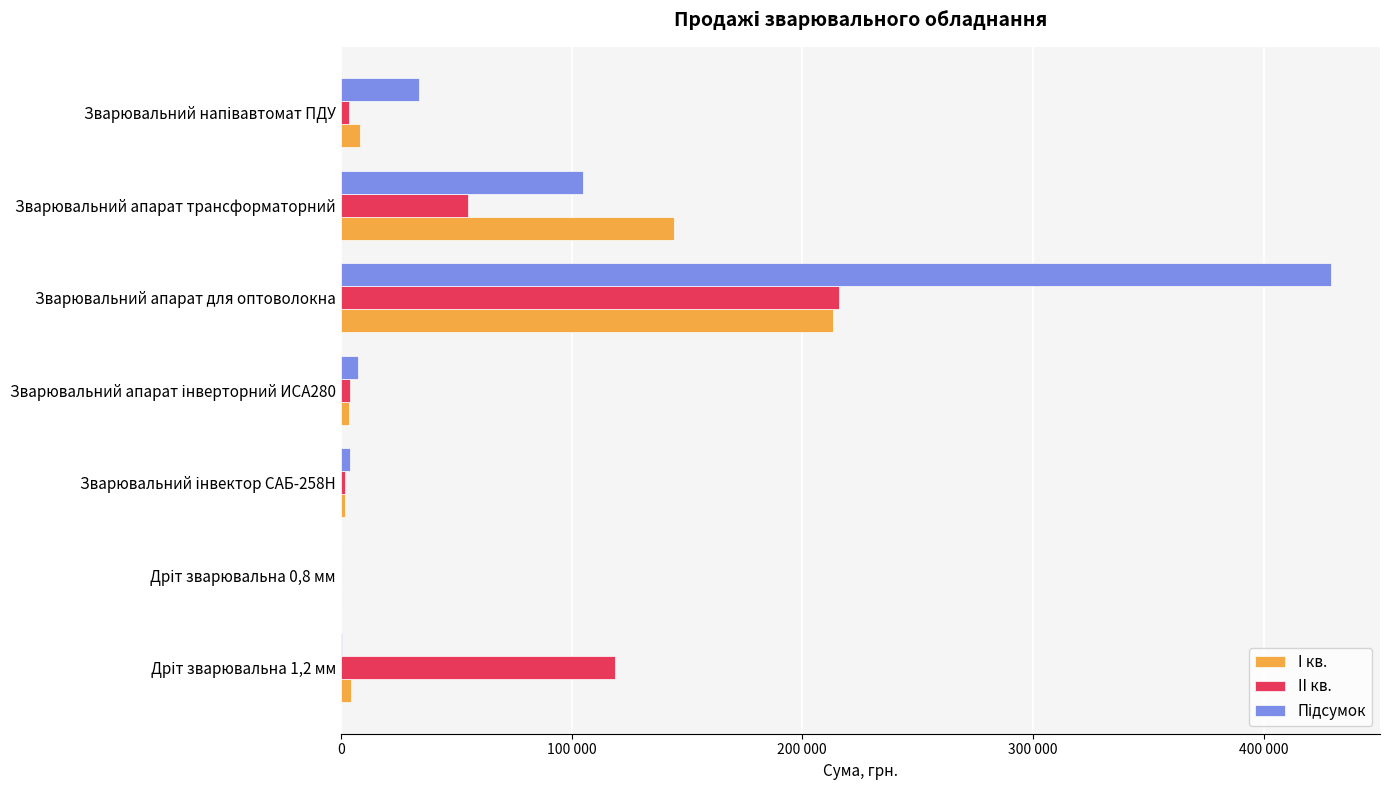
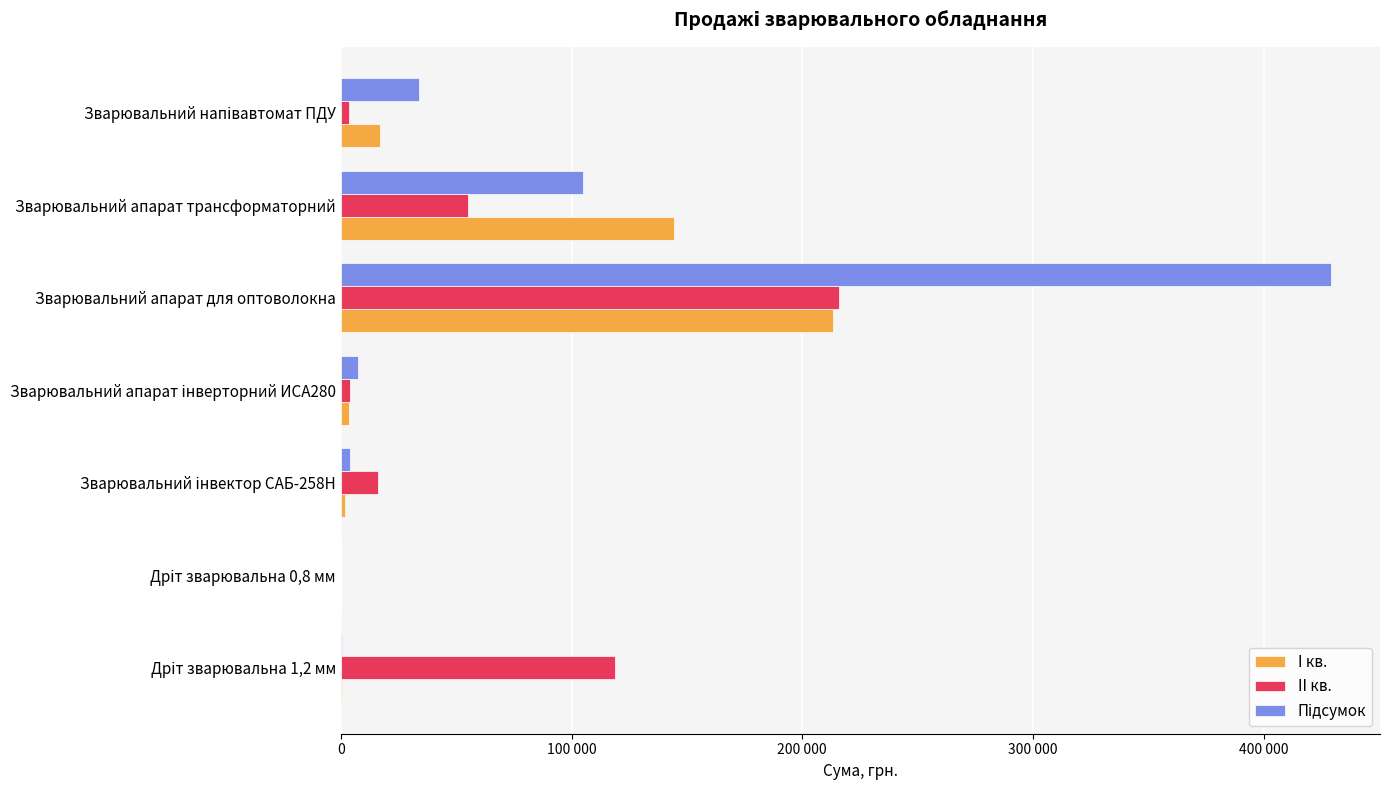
  {
    "І кв.": {
-     "Зварювальний напівавтомат ПДУ": 8000,
+     "Зварювальний напівавтомат ПДУ": 17000,
      "Зварювальний апарат трансформаторний": 144000,
      "Зварювальний апарат для оптоволокна": 213000,
      "Зварювальний апарат інверторний ИСА280": 4000,
      "Зварювальний інвектор САБ-258Н": 2000,
-     "Дріт зварювальна 1,2 мм": 4000
+     "Дріт зварювальна 1,2 мм": 0
    },
    "ІІ кв.": {
      "Зварювальний напівавтомат ПДУ": 3000,
      "Зварювальний апарат трансформаторний": 55000,
      "Зварювальний апарат для оптоволокна": 216000,
      "Зварювальний апарат інверторний ИСА280": 4000,
-     "Зварювальний інвектор САБ-258Н": 2000,
+     "Зварювальний інвектор САБ-258Н": 16000,
      "Дріт зварювальна 1,2 мм": 119000
    },
    "Підсумок": {
      "Зварювальний напівавтомат ПДУ": 34000,
      "Зварювальний апарат трансформаторний": 105000,
      "Зварювальний апарат для оптоволокна": 429000,
      "Зварювальний апарат інверторний ИСА280": 7000,
      "Зварювальний інвектор САБ-258Н": 4000
    }
  }
